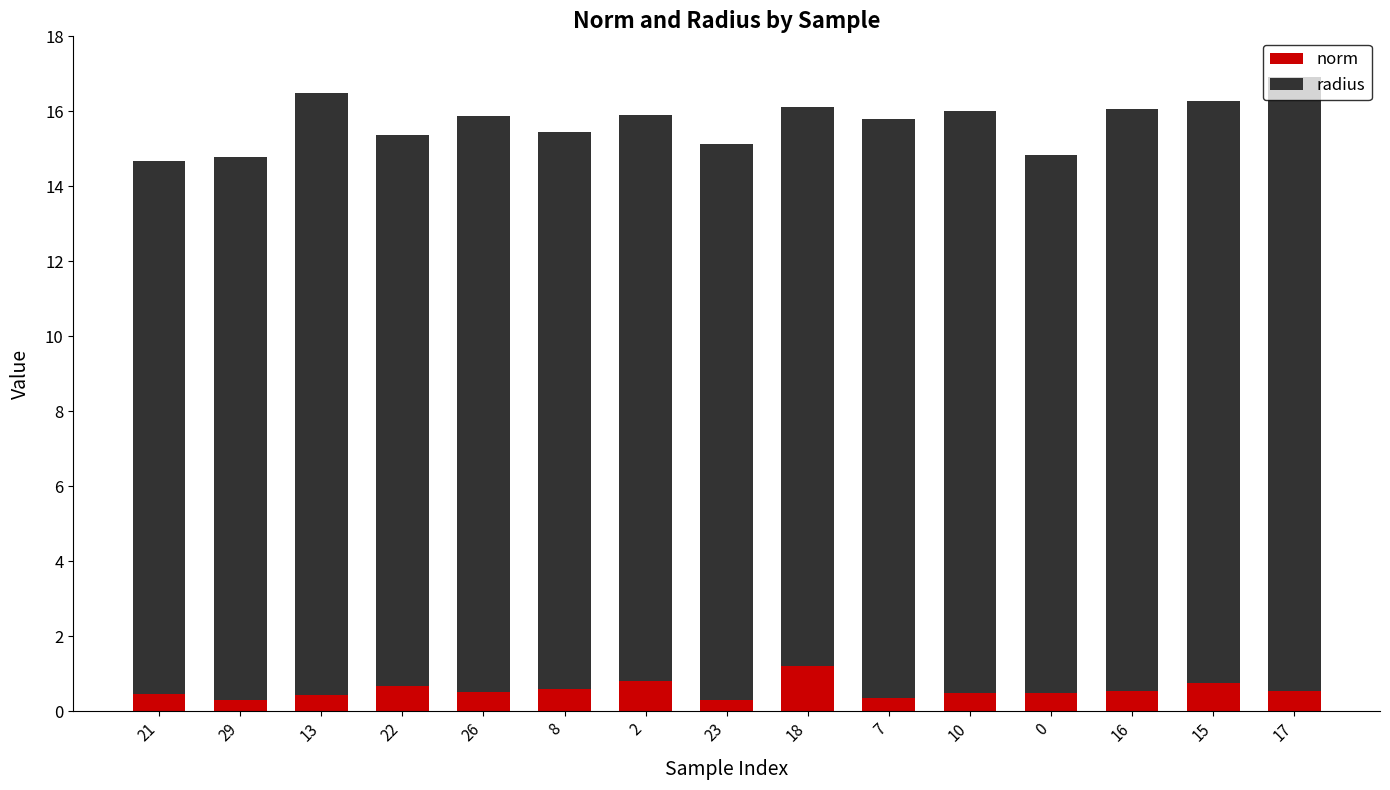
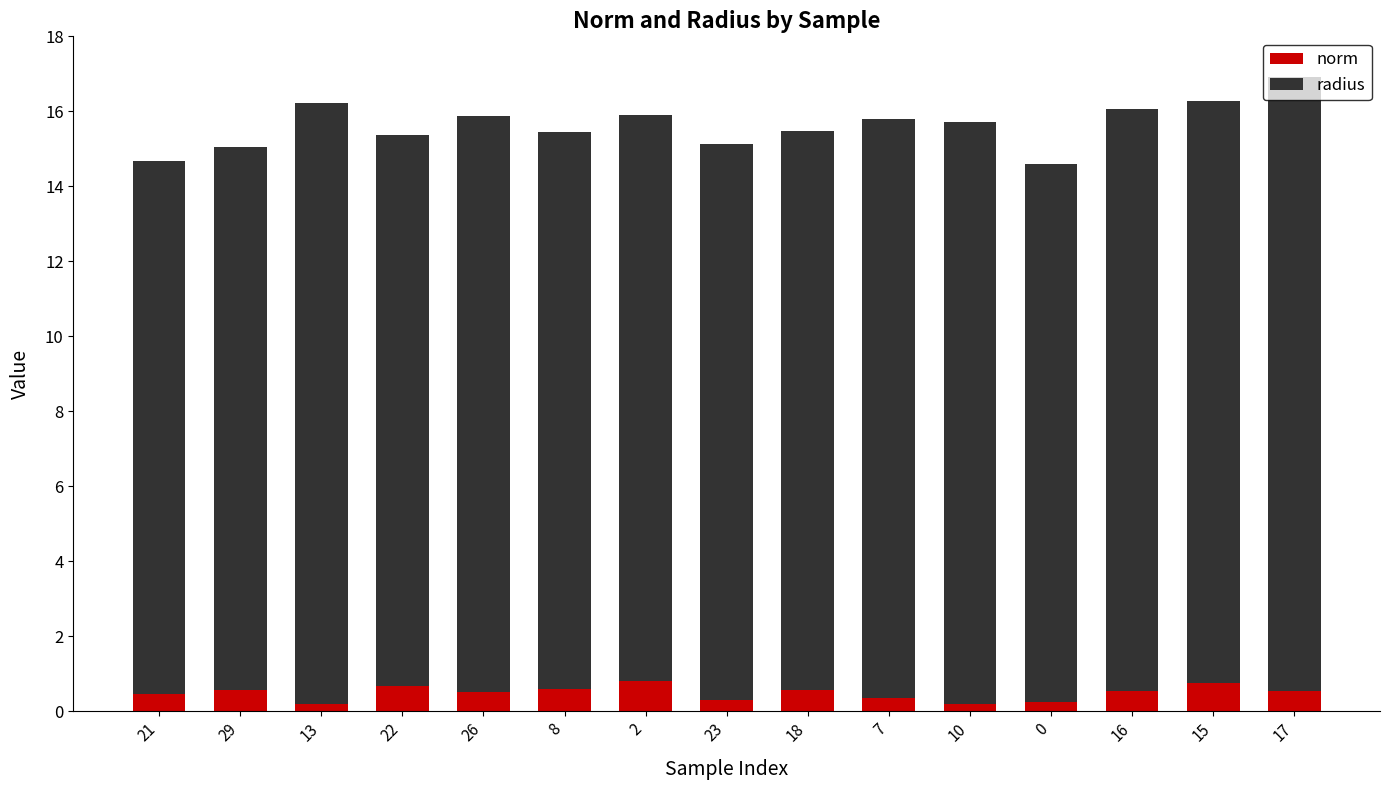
  {
    "norm": {
      "21": 0.5,
-     "29": 0.3,
-     "13": 0.4,
+     "29": 0.6,
+     "13": 0.2,
      "22": 0.7,
      "26": 0.5,
      "8": 0.6,
      "2": 0.8,
      "23": 0.3,
-     "18": 1.2,
+     "18": 0.6,
      "7": 0.4,
-     "10": 0.5,
-     "0": 0.5,
+     "10": 0.2,
+     "0": 0.2,
      "16": 0.5,
      "15": 0.8,
      "17": 0.5
    },
    "radius": {
      "21": 14.2,
      "29": 14.5,
      "13": 16.0,
      "22": 14.7,
      "26": 15.4,
      "8": 14.9,
      "2": 15.1,
      "23": 14.8,
      "18": 14.9,
      "7": 15.5,
      "10": 15.5,
      "0": 14.4,
      "16": 15.5,
      "15": 15.5
    }
  }
